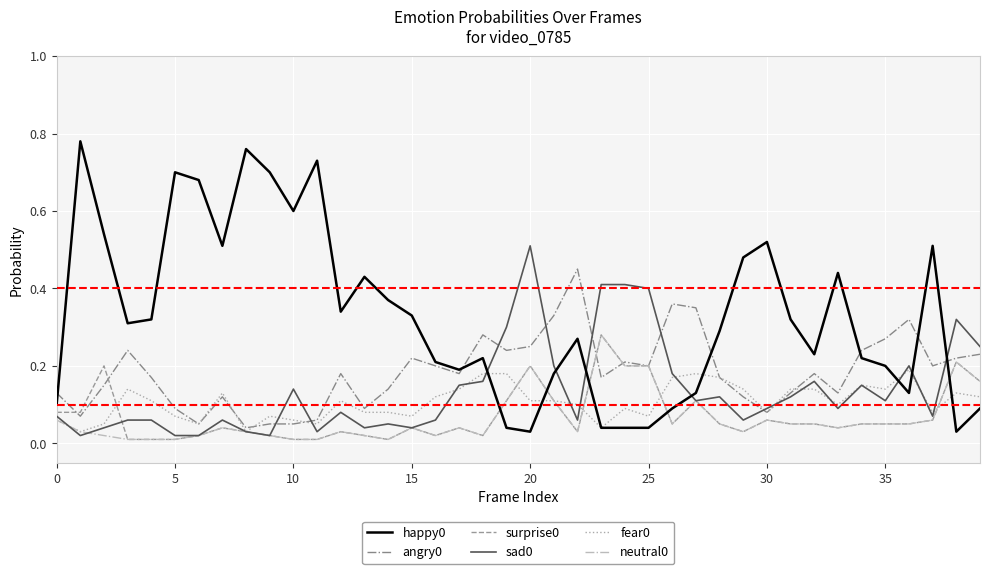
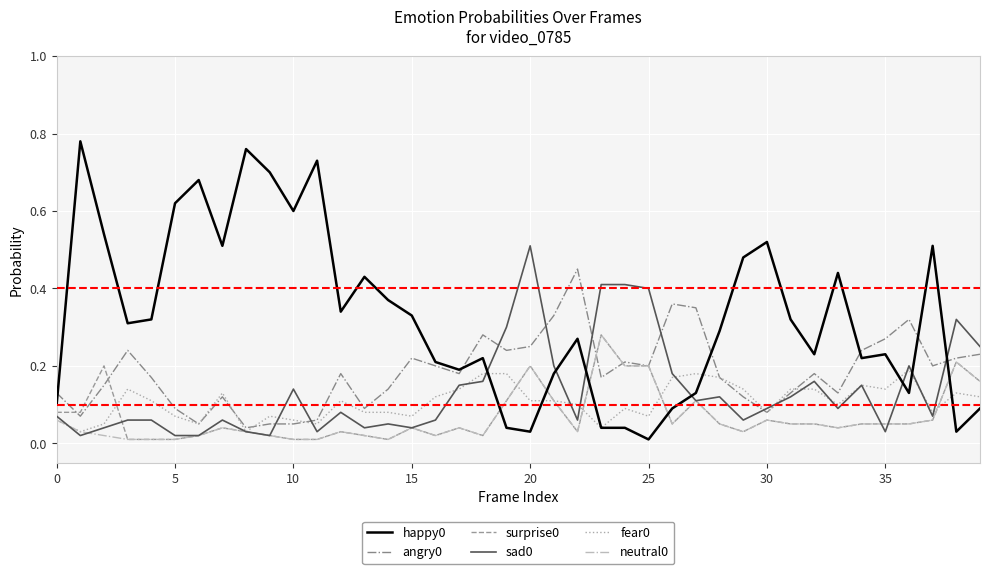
  {
    "happy0": {
      "0": 0.10,
-     "5": 0.70,
+     "5": 0.62,
      "10": 0.60,
      "15": 0.33,
      "20": 0.03,
-     "25": 0.04,
+     "25": 0.01,
      "30": 0.52,
-     "35": 0.20
+     "35": 0.23
    },
    "sad0": {
      "0": 0.07,
      "5": 0.02,
      "10": 0.14,
      "20": 0.51,
      "25": 0.40,
      "30": 0.09,
-     "35": 0.11
+     "35": 0.03
    }
  }
